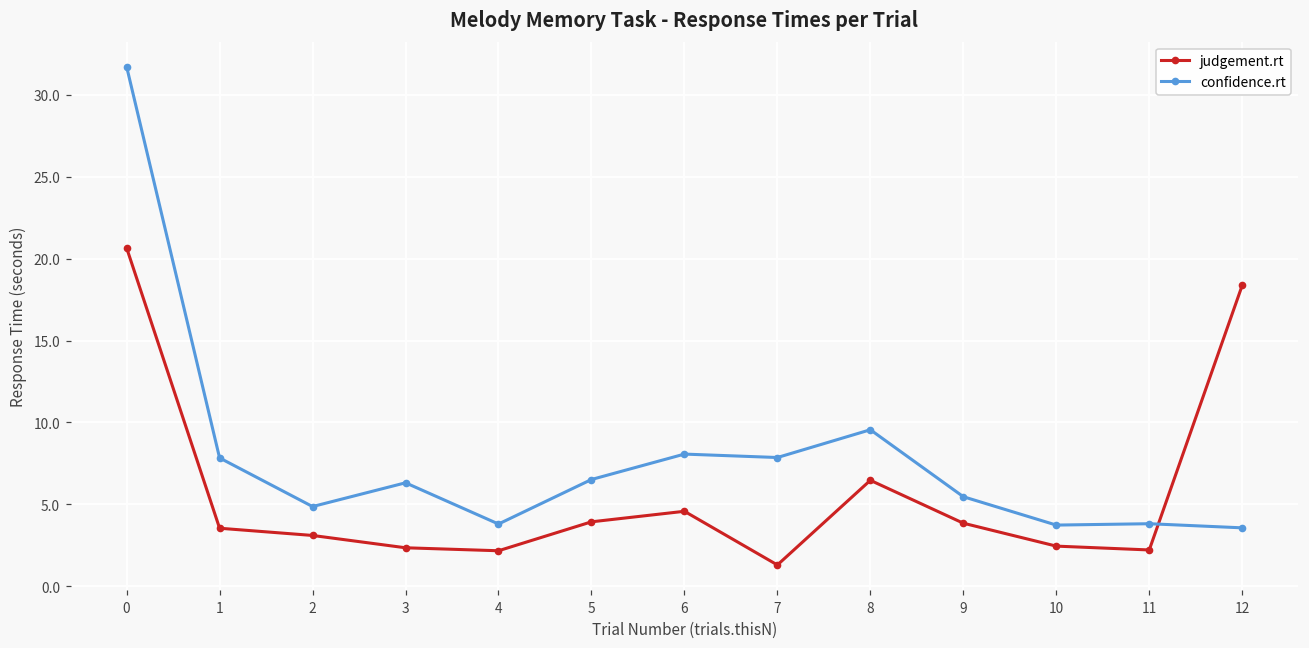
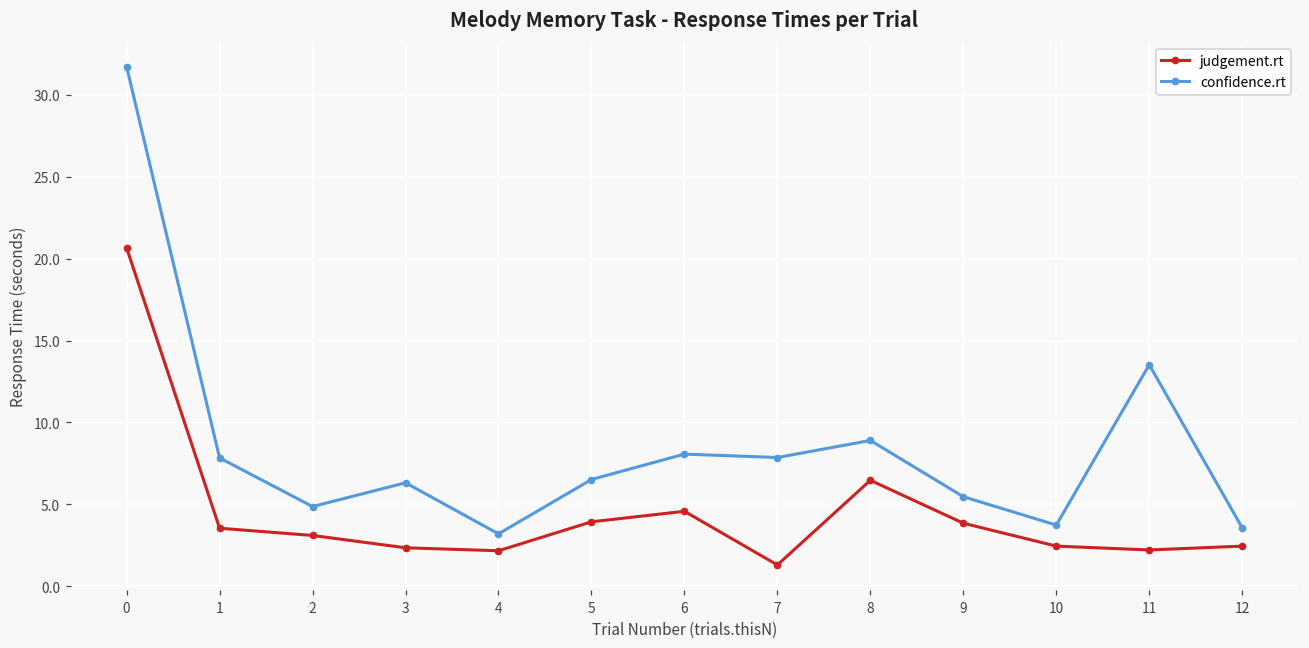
  {
    "judgement.rt": {
      "0": 20.7,
      "1": 3.5,
      "2": 3.1,
      "3": 2.4,
      "4": 2.2,
      "5": 3.9,
      "6": 4.6,
      "7": 1.3,
      "8": 6.5,
      "9": 3.9,
      "10": 2.5,
      "11": 2.2,
-     "12": 18.4
+     "12": 2.5
    },
    "confidence.rt": {
      "0": 31.7,
      "1": 7.8,
      "2": 4.9,
      "3": 6.3,
-     "4": 3.8,
+     "4": 3.2,
      "5": 6.5,
      "6": 8.1,
      "7": 7.9,
-     "8": 9.6,
+     "8": 8.9,
      "9": 5.5,
      "10": 3.7,
-     "11": 3.8,
+     "11": 13.5,
      "12": 3.6
    }
  }
